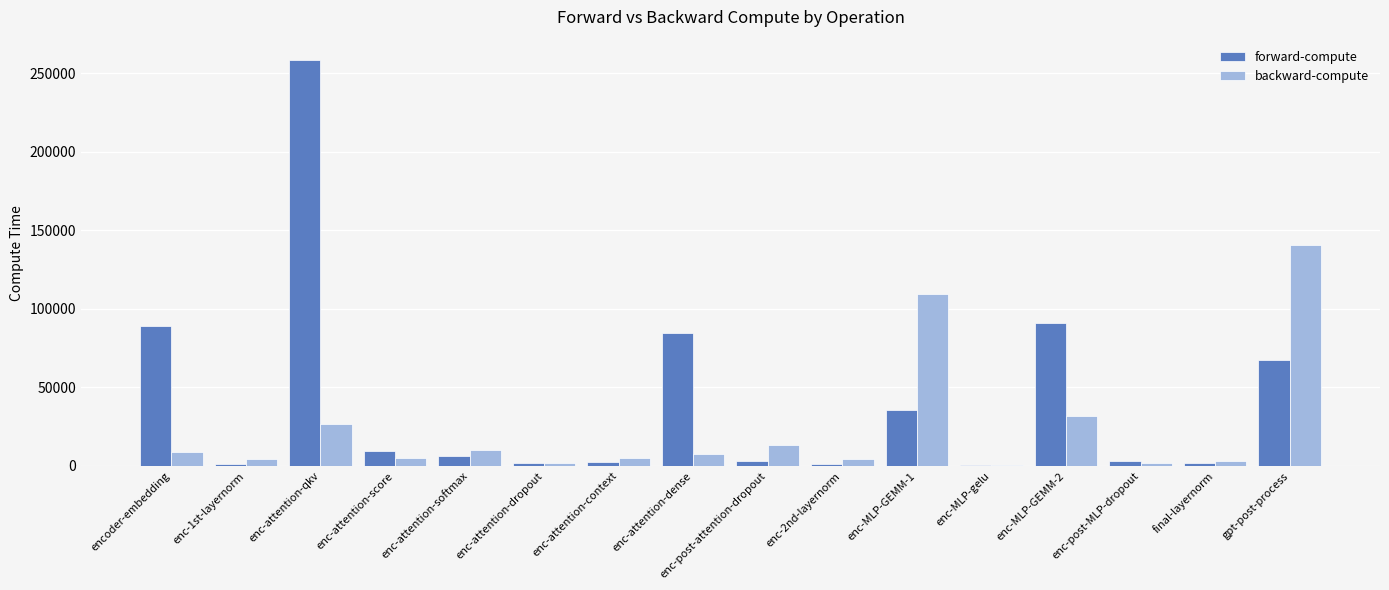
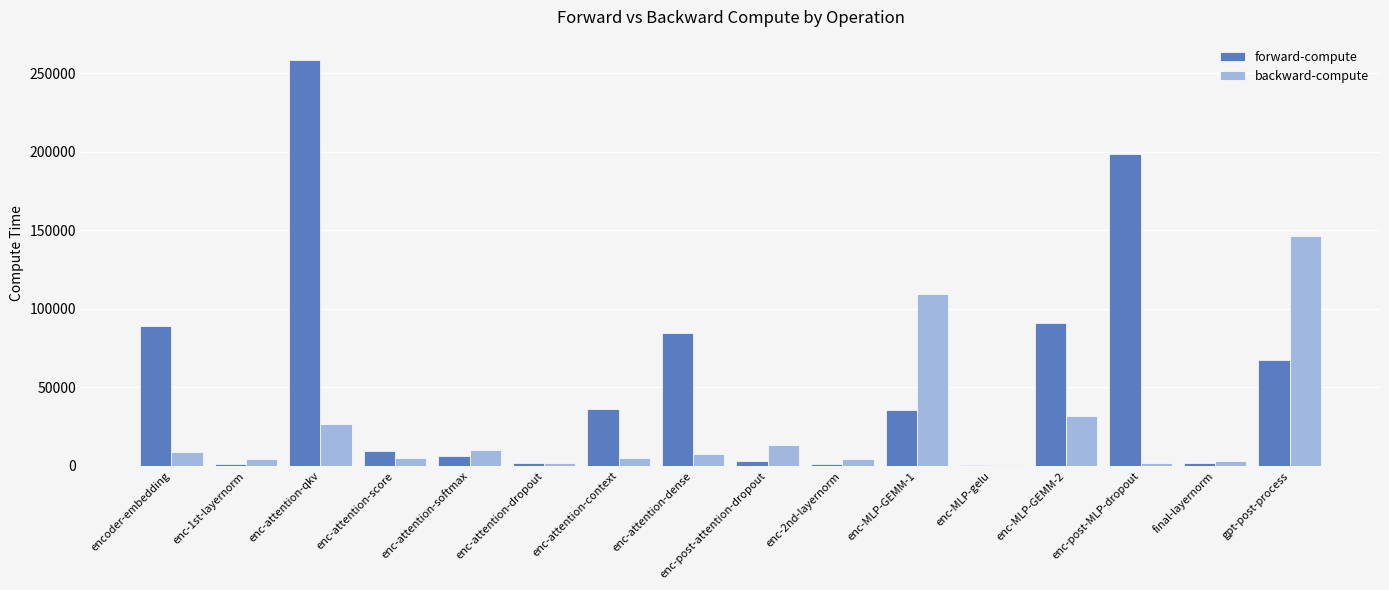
  {
    "forward-compute": {
      "encoder-embedding": 89000,
      "enc-attention-qkv": 258000,
      "enc-attention-score": 9000,
      "enc-attention-softmax": 6000,
      "enc-attention-dropout": 2000,
-     "enc-attention-context": 3000,
+     "enc-attention-context": 36000,
      "enc-attention-dense": 85000,
      "enc-post-attention-dropout": 3000,
      "enc-MLP-GEMM-1": 35000,
      "enc-MLP-GEMM-2": 91000,
-     "enc-post-MLP-dropout": 3000,
+     "enc-post-MLP-dropout": 198000,
      "final-layernorm": 2000,
      "gpt-post-process": 67000
    },
    "backward-compute": {
      "encoder-embedding": 9000,
      "enc-1st-layernorm": 4000,
      "enc-attention-qkv": 27000,
      "enc-attention-score": 5000,
      "enc-attention-softmax": 10000,
      "enc-attention-dropout": 2000,
      "enc-attention-context": 5000,
      "enc-attention-dense": 8000,
      "enc-post-attention-dropout": 13000,
      "enc-2nd-layernorm": 4000,
      "enc-MLP-GEMM-1": 109000,
      "enc-MLP-GEMM-2": 32000,
      "enc-post-MLP-dropout": 2000,
      "final-layernorm": 3000,
-     "gpt-post-process": 141000
+     "gpt-post-process": 146000
    }
  }
